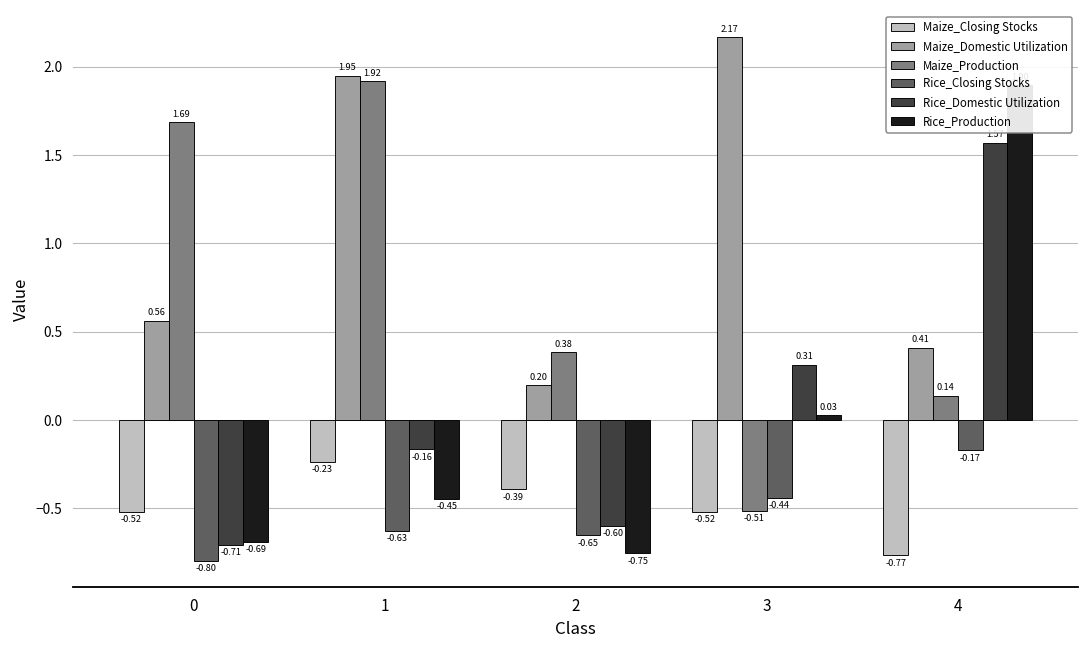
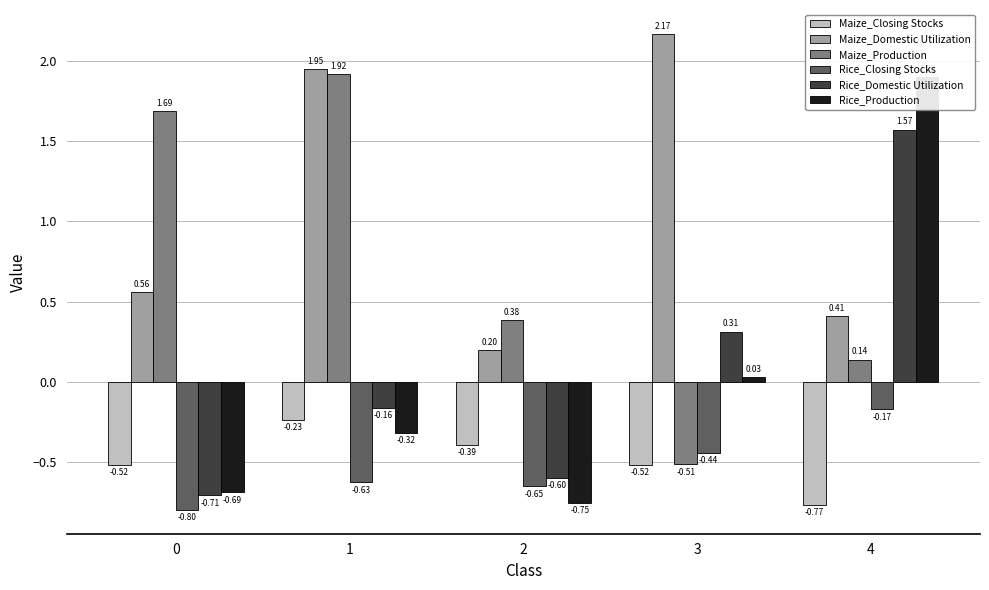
  {
    "Rice_Production": {
      "0": -0.69,
-     "1": -0.45,
+     "1": -0.32,
      "2": -0.75,
      "3": 0.03
    }
  }
